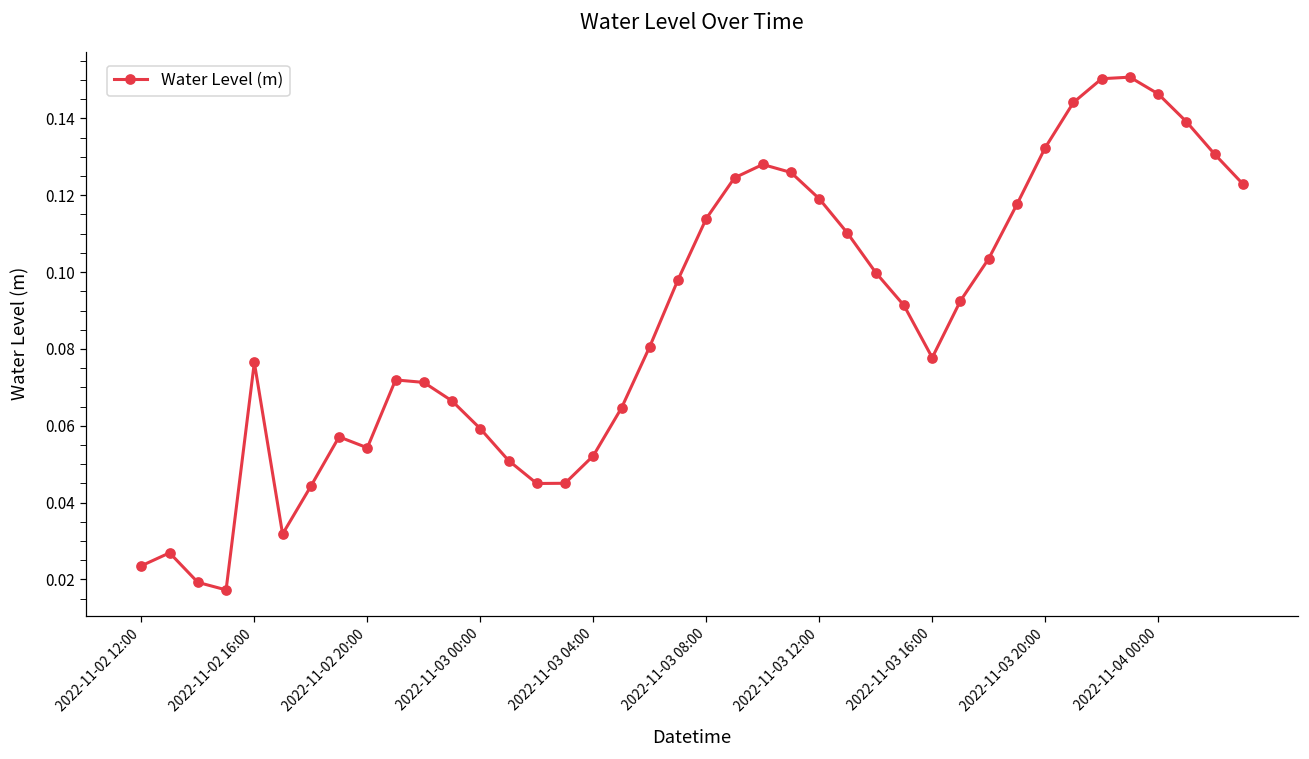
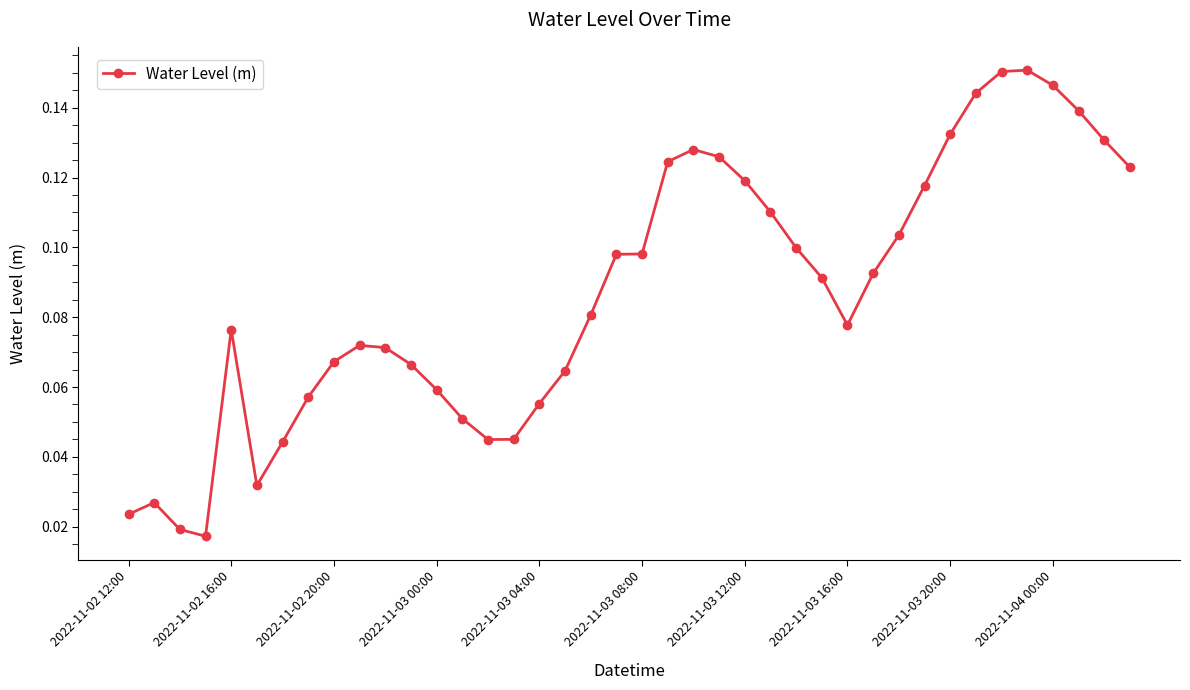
  {
    "2022-11-02 12:00": 0.024,
    "2022-11-02 16:00": 0.076,
-   "2022-11-02 20:00": 0.054,
+   "2022-11-02 20:00": 0.067,
    "2022-11-03 00:00": 0.059,
-   "2022-11-03 04:00": 0.052,
-   "2022-11-03 08:00": 0.114,
+   "2022-11-03 04:00": 0.055,
+   "2022-11-03 08:00": 0.098,
    "2022-11-03 12:00": 0.119,
    "2022-11-03 16:00": 0.078,
    "2022-11-03 20:00": 0.132,
    "2022-11-04 00:00": 0.146
  }
